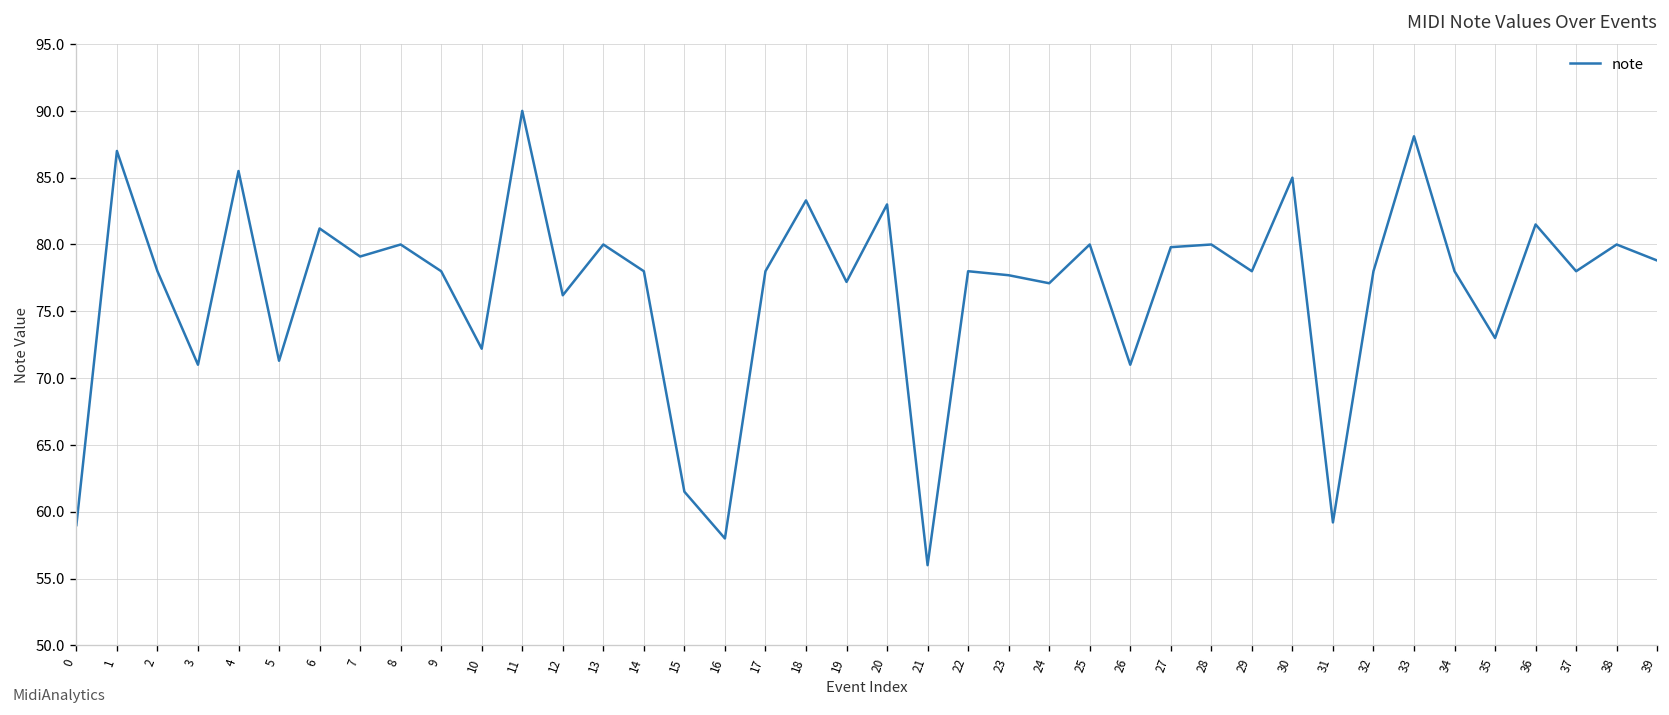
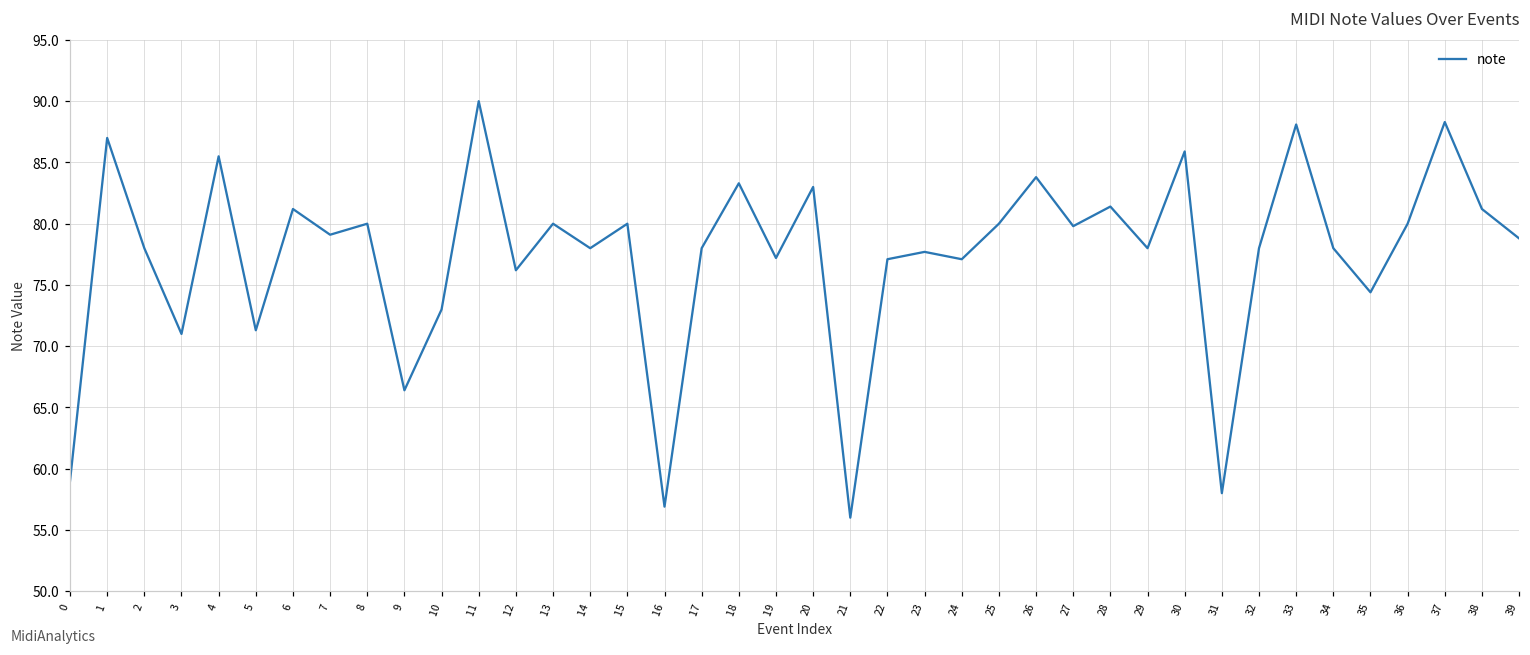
  {
    "0": 59.0,
    "1": 87.0,
    "2": 78.0,
    "3": 71.0,
    "4": 85.5,
    "5": 71.3,
    "6": 81.2,
    "7": 79.1,
    "8": 80.0,
-   "9": 78.0,
-   "10": 72.2,
+   "9": 66.4,
+   "10": 73.0,
    "11": 90.0,
    "12": 76.2,
    "13": 80.0,
    "14": 78.0,
-   "15": 61.5,
-   "16": 58.0,
+   "15": 80.0,
+   "16": 56.9,
    "17": 78.0,
    "18": 83.3,
    "19": 77.2,
    "20": 83.0,
    "21": 56.0,
-   "22": 78.0,
+   "22": 77.1,
    "23": 77.7,
    "24": 77.1,
    "25": 80.0,
-   "26": 71.0,
+   "26": 83.8,
    "27": 79.8,
-   "28": 80.0,
+   "28": 81.4,
    "29": 78.0,
-   "30": 85.0,
-   "31": 59.2,
+   "30": 85.9,
+   "31": 58.0,
    "32": 78.0,
    "33": 88.1,
    "34": 78.0,
-   "35": 73.0,
-   "36": 81.5,
-   "37": 78.0,
-   "38": 80.0,
+   "35": 74.4,
+   "36": 80.0,
+   "37": 88.3,
+   "38": 81.2,
    "39": 78.8
  }
